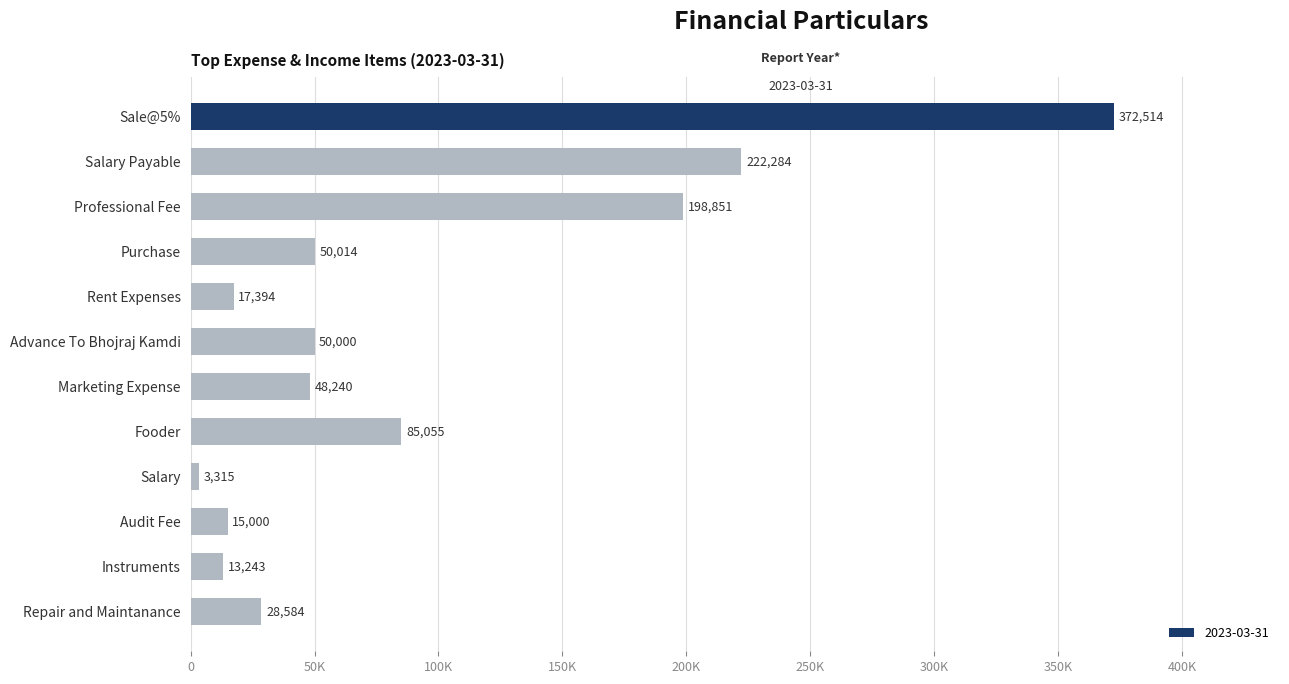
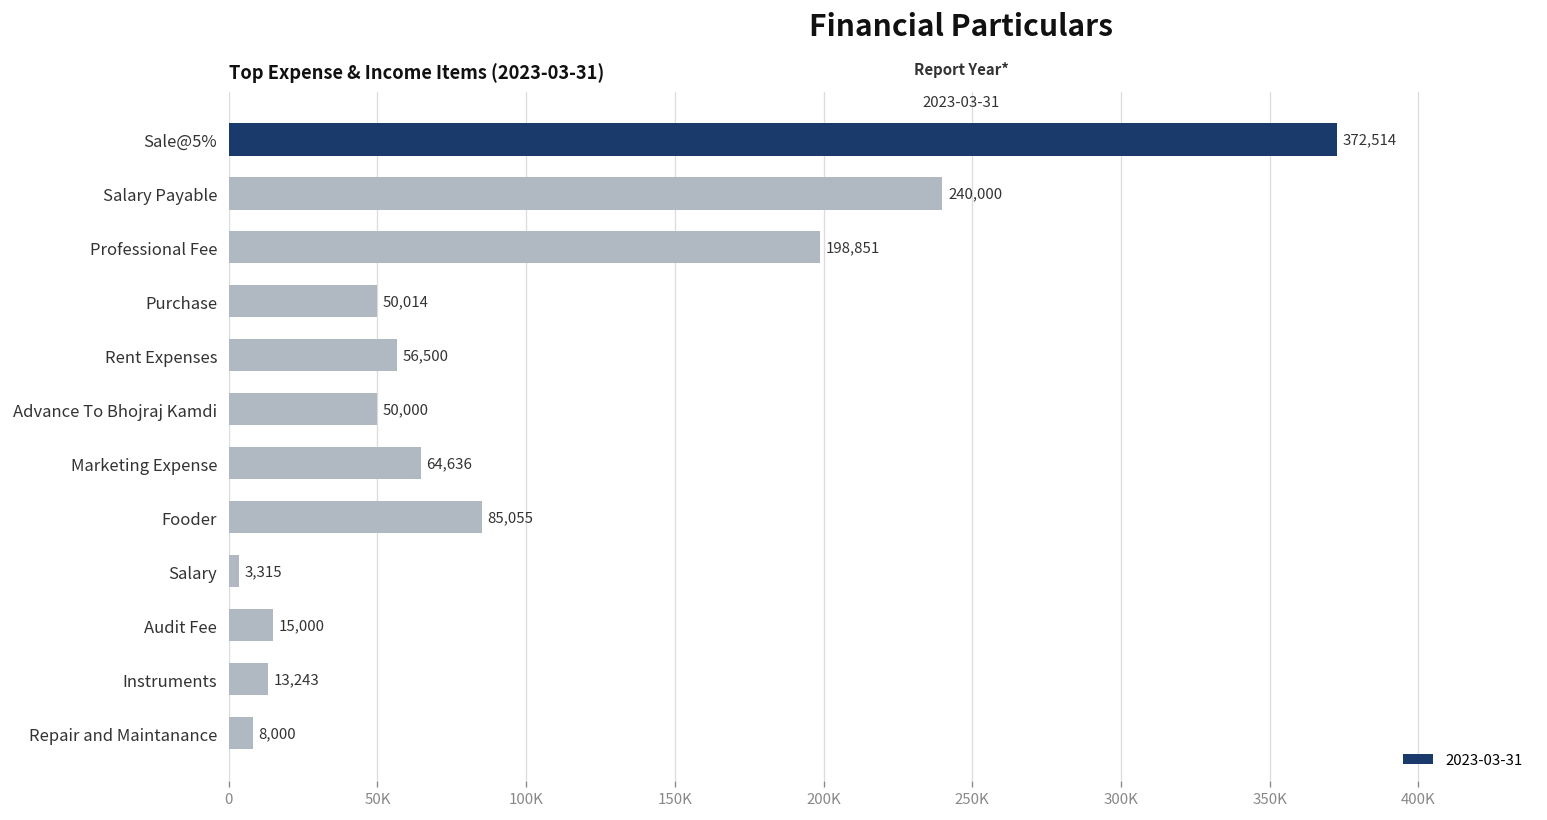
  {
    "Sale@5%": "372,514",
-   "Salary Payable": "222,284",
+   "Salary Payable": "240,000",
    "Professional Fee": "198,851",
    "Purchase": "50,014",
-   "Rent Expenses": "17,394",
+   "Rent Expenses": "56,500",
    "Advance To Bhojraj Kamdi": "50,000",
-   "Marketing Expense": "48,240",
+   "Marketing Expense": "64,636",
    "Fooder": "85,055",
    "Salary": "3,315",
    "Audit Fee": "15,000",
    "Instruments": "13,243",
-   "Repair and Maintanance": "28,584"
+   "Repair and Maintanance": "8,000"
  }
